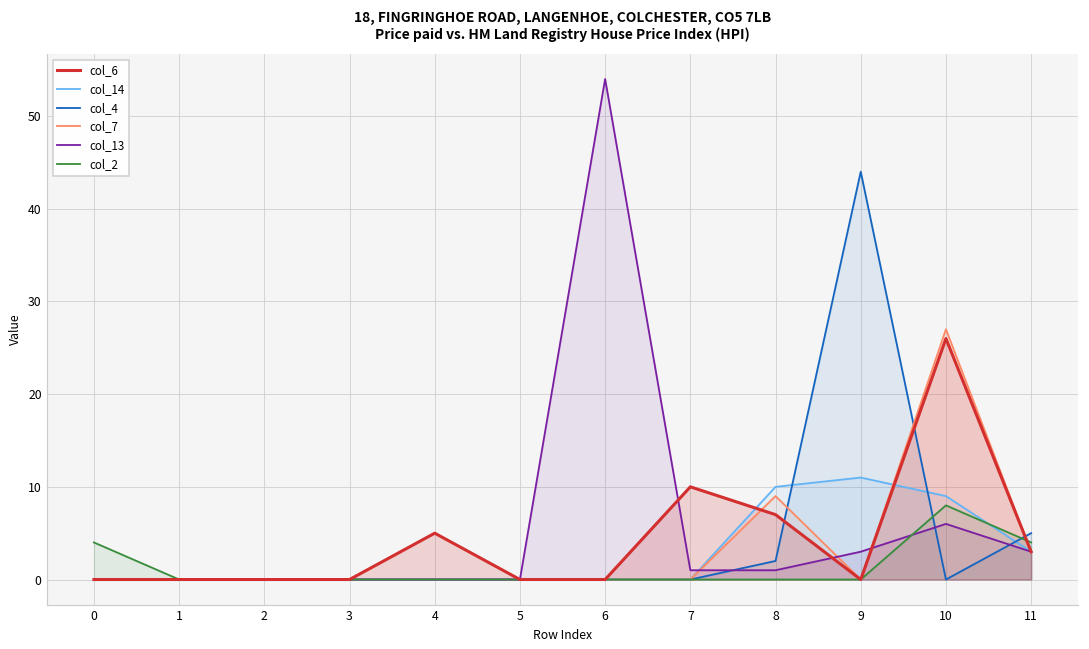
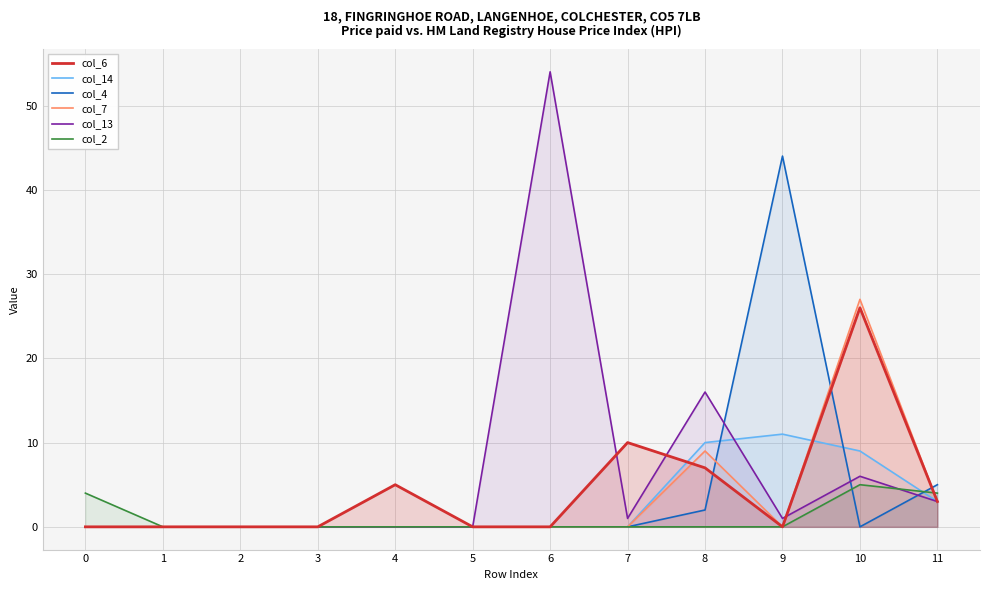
  {
    "col_6": {
      "4": 5,
      "7": 10,
      "8": 7,
      "10": 26
    },
    "col_14": {
      "8": 10,
      "9": 11,
      "10": 9
    },
    "col_4": {
      "8": 2,
      "9": 44,
      "10": 0,
      "11": 5
    },
    "col_7": {
      "8": 9,
      "10": 27
    },
    "col_13": {
      "6": 54,
      "7": 1,
-     "8": 1,
-     "9": 3,
+     "8": 16,
+     "9": 1,
      "10": 6
    },
    "col_2": {
      "0": 4,
      "8": 0,
-     "10": 8,
+     "10": 5,
      "11": 4
    }
  }
